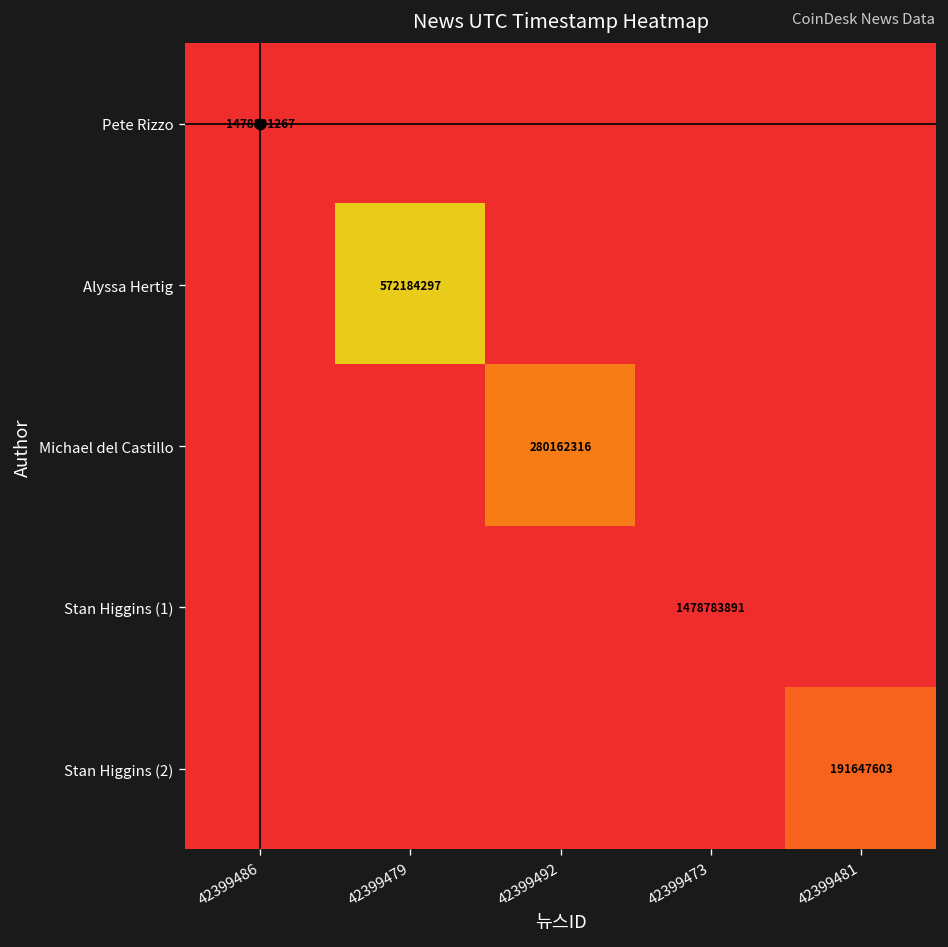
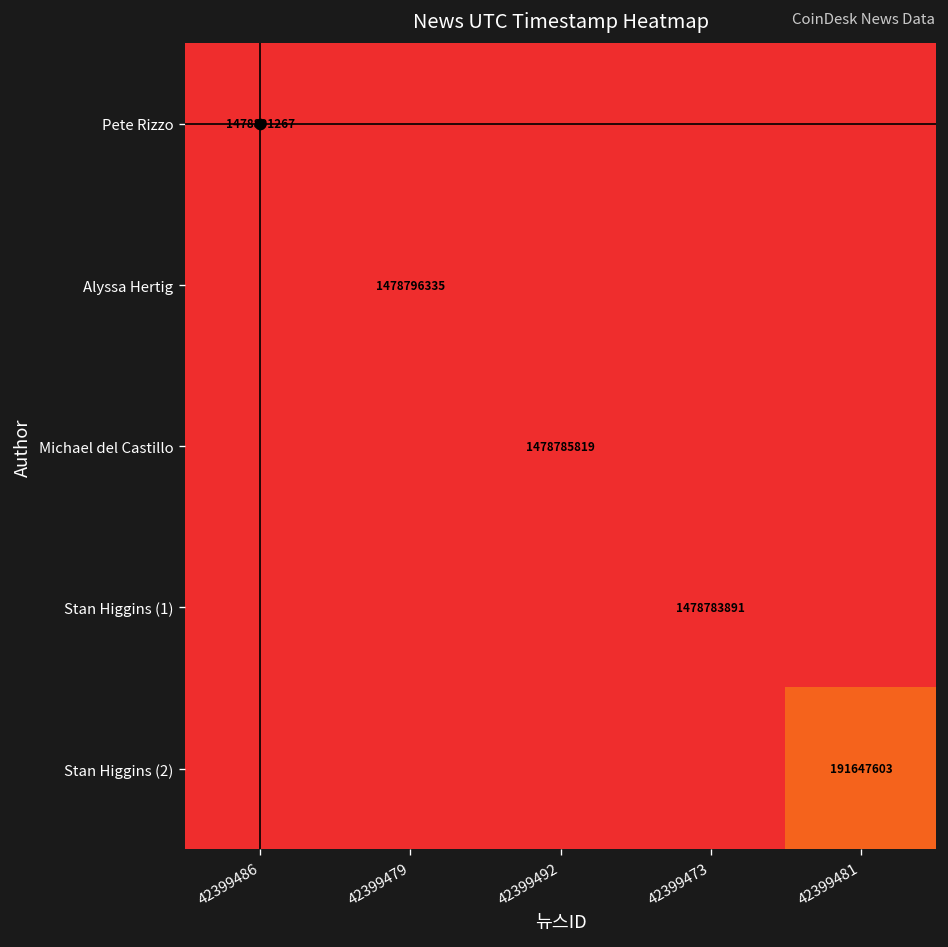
  {
    "Alyssa Hertig": {
-     "42399479": 572184297
+     "42399479": 1478796335
    },
    "Michael del Castillo": {
-     "42399492": 280162316
+     "42399492": 1478785819
    },
    "Stan Higgins (1)": {
      "42399473": 1478783891
    },
    "Stan Higgins (2)": {
      "42399481": 191647603
    }
  }
